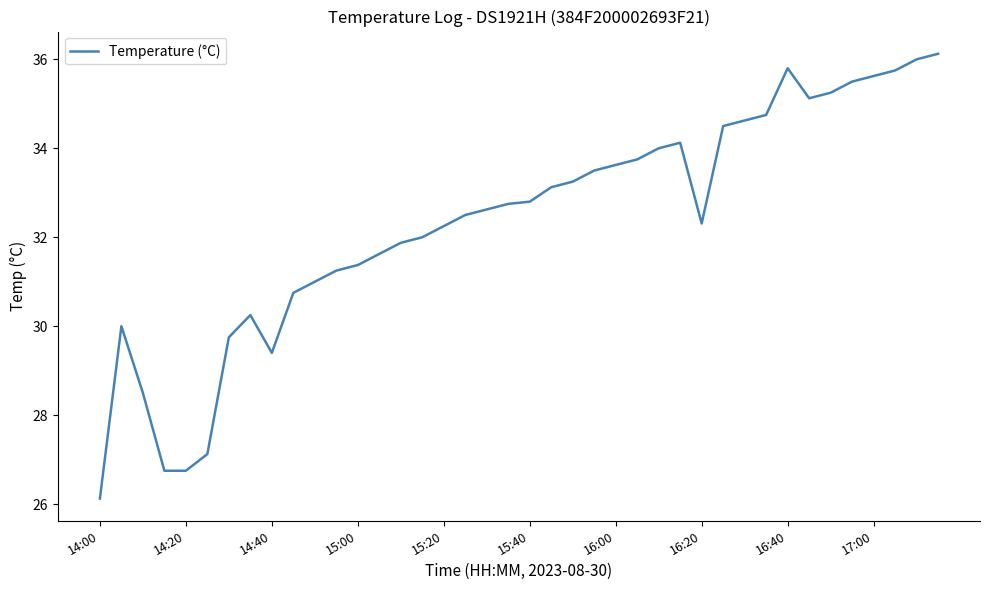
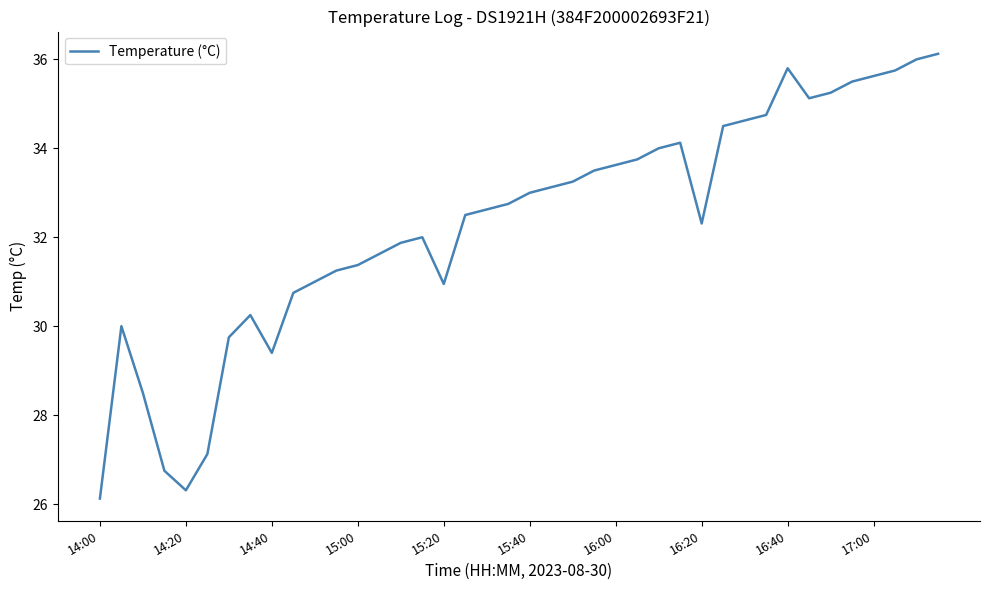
  {
    "14:00": 26.1,
-   "14:20": 26.8,
+   "14:20": 26.3,
    "14:40": 29.4,
    "15:00": 31.4,
-   "15:20": 32.3,
-   "15:40": 32.8,
+   "15:20": 31.0,
+   "15:40": 33.0,
    "16:00": 33.6,
    "16:20": 32.3,
    "16:40": 35.8,
    "17:00": 35.6
  }
